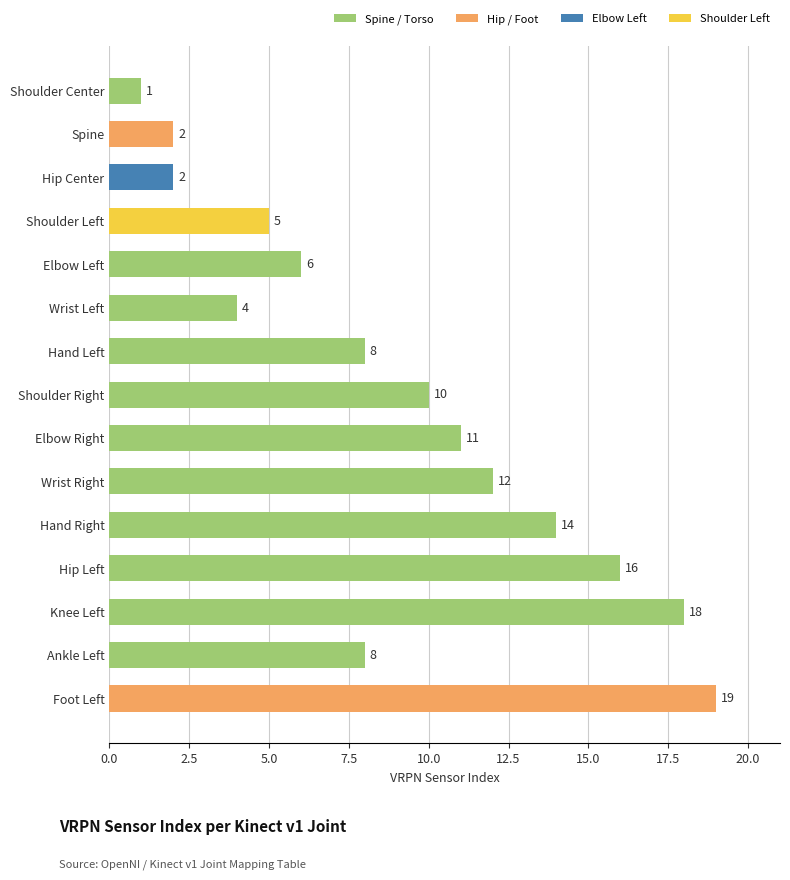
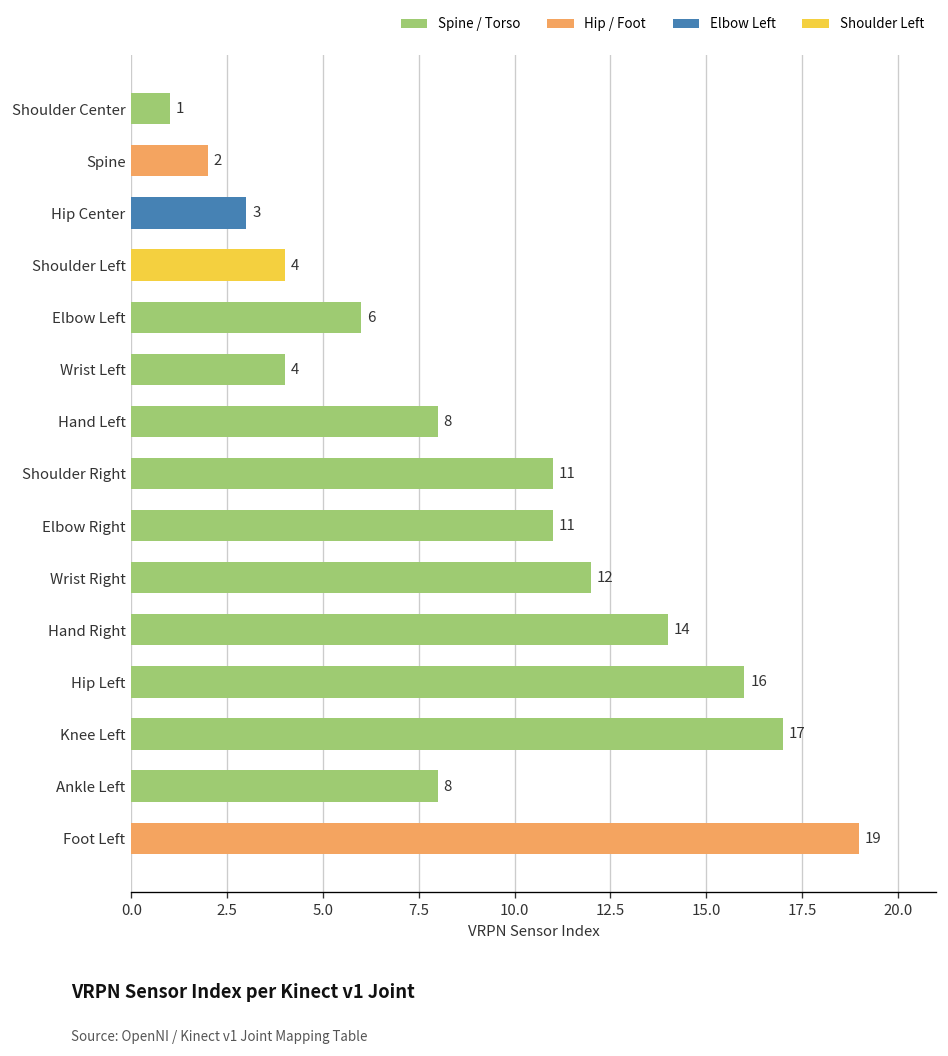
  {
    "Shoulder Center": 1,
    "Spine": 2,
-   "Hip Center": 2,
-   "Shoulder Left": 5,
+   "Hip Center": 3,
+   "Shoulder Left": 4,
    "Elbow Left": 6,
    "Wrist Left": 4,
    "Hand Left": 8,
-   "Shoulder Right": 10,
+   "Shoulder Right": 11,
    "Elbow Right": 11,
    "Wrist Right": 12,
    "Hand Right": 14,
    "Hip Left": 16,
-   "Knee Left": 18,
+   "Knee Left": 17,
    "Ankle Left": 8,
    "Foot Left": 19
  }
